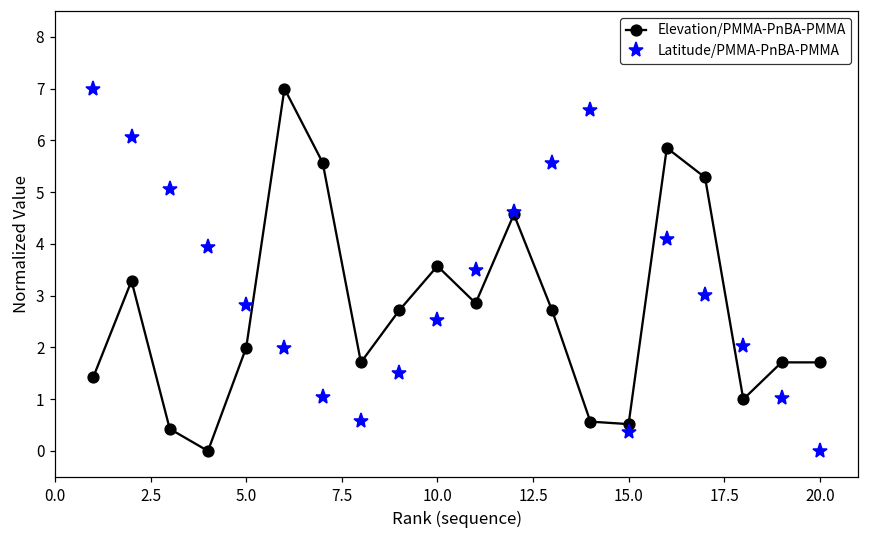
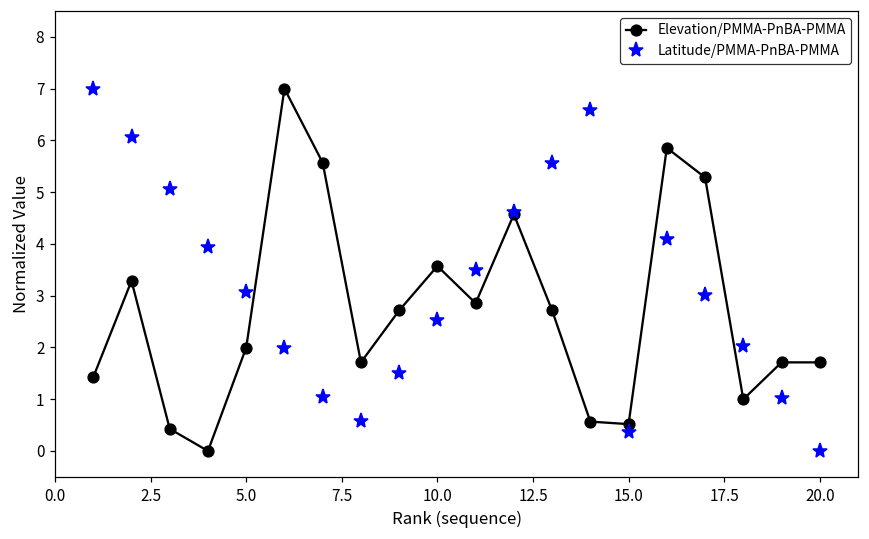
  {
    "Elevation/PMMA-PnBA-PMMA": {
      "5.0": 2.0,
      "10.0": 3.6,
      "15.0": 0.5,
      "20.0": 1.7
    },
    "Latitude/PMMA-PnBA-PMMA": {
-     "5.0": 2.8,
+     "5.0": 3.1,
      "10.0": 2.5,
      "15.0": 0.4,
      "20.0": 0.0
    }
  }
